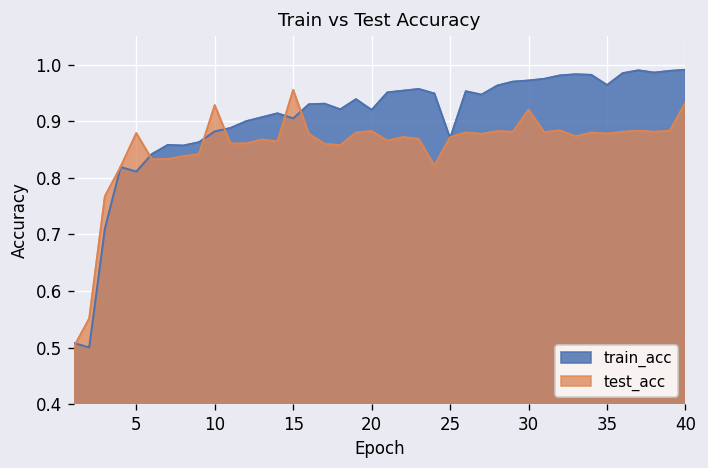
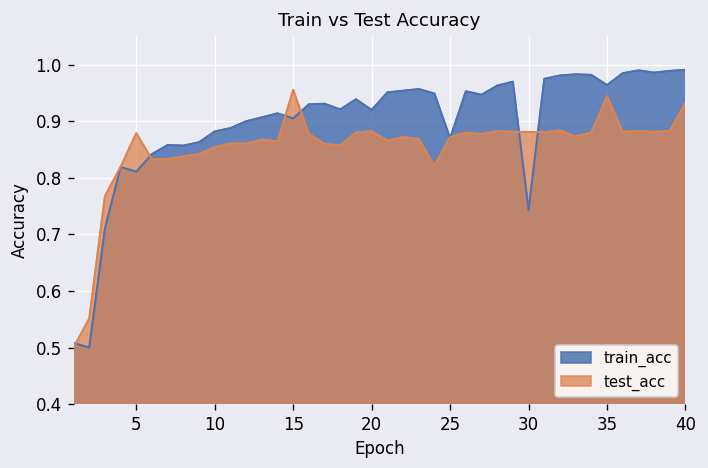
  {
    "train_acc": {
      "5": 0.81,
      "10": 0.88,
      "15": 0.91,
      "20": 0.92,
-     "30": 0.97,
+     "30": 0.74,
      "35": 0.96,
      "40": 0.99
    },
    "test_acc": {
      "5": 0.88,
-     "10": 0.93,
+     "10": 0.85,
      "15": 0.96,
      "20": 0.88,
-     "30": 0.92,
-     "35": 0.88,
+     "30": 0.88,
+     "35": 0.94,
      "40": 0.93
    }
  }
